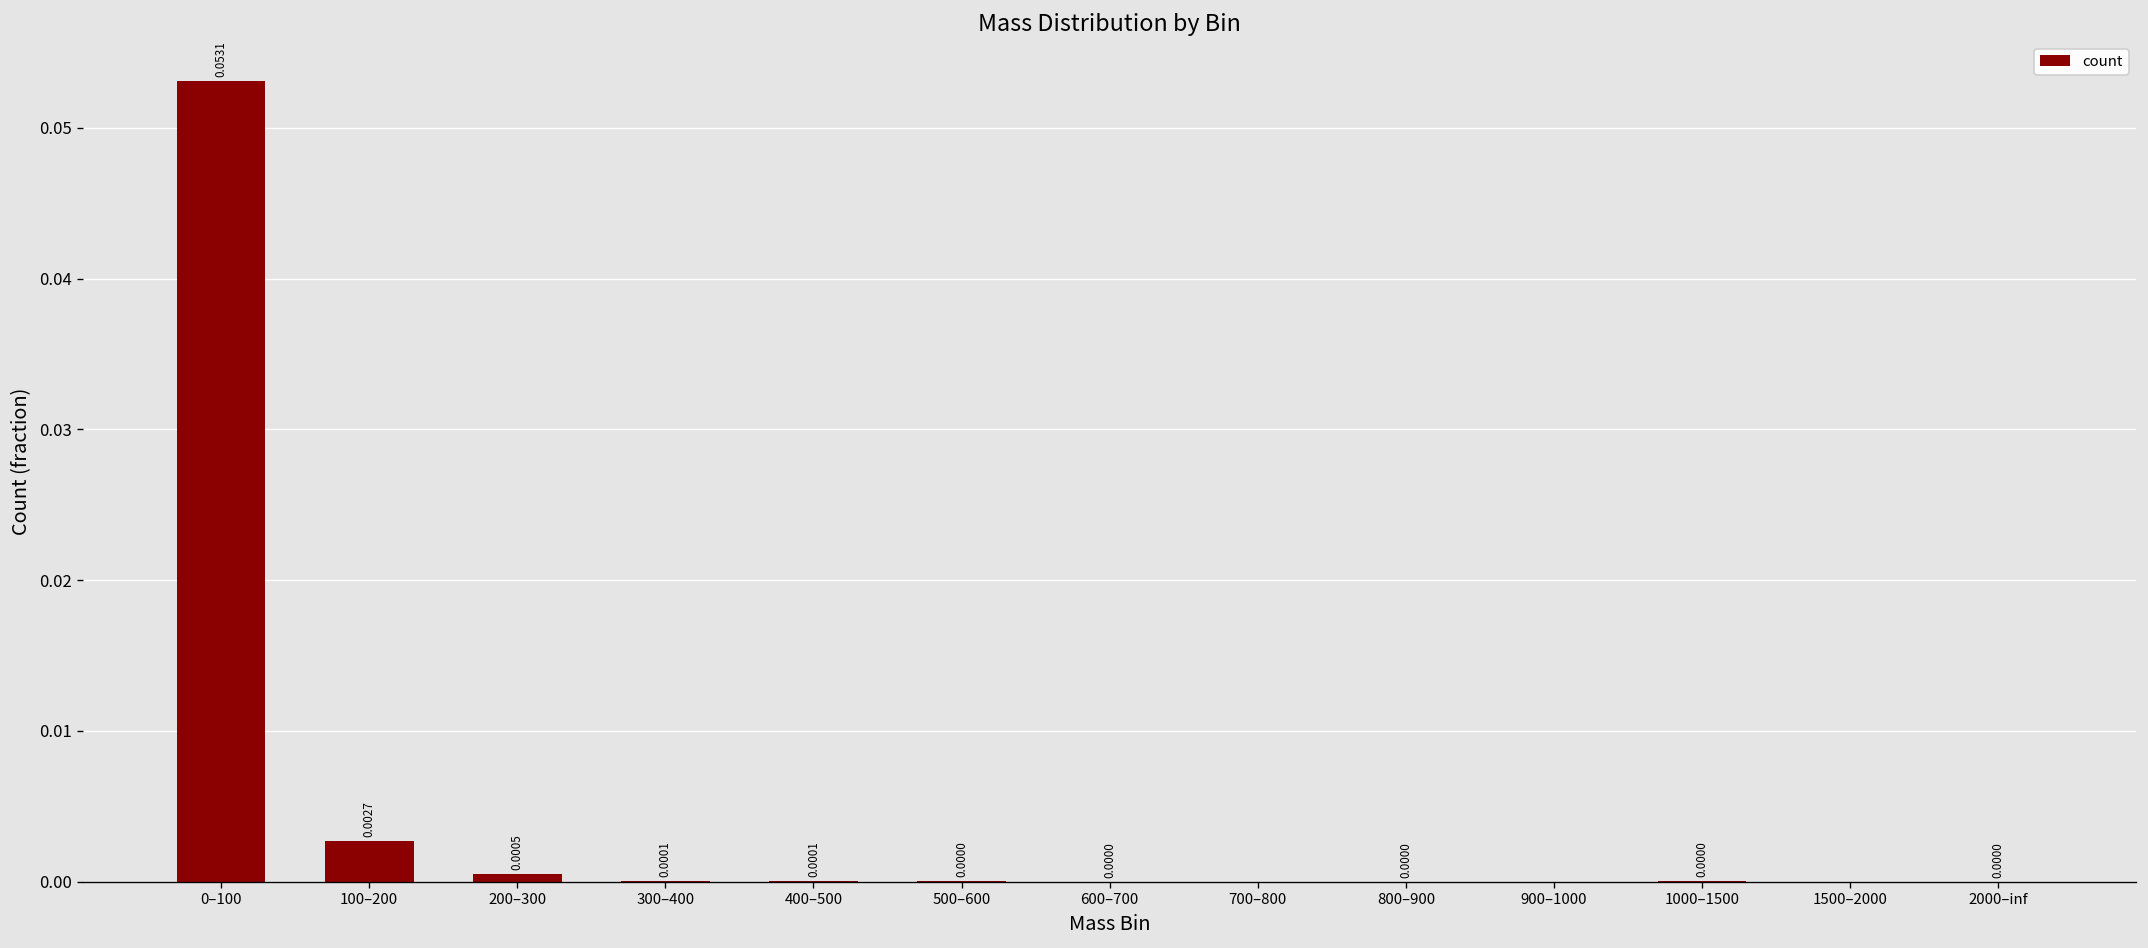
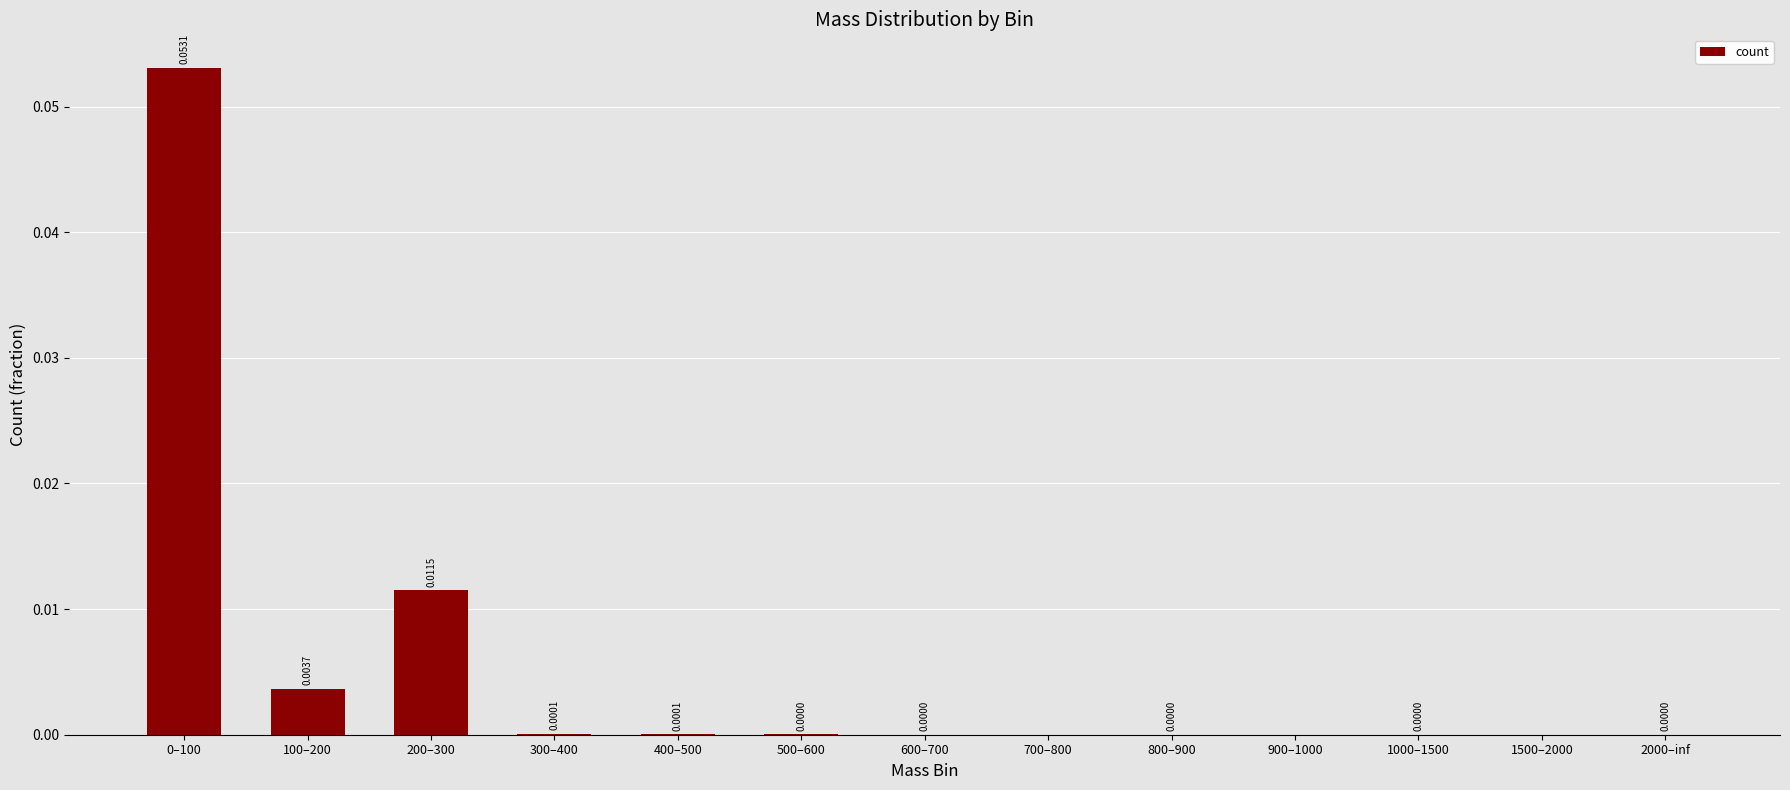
  {
    "0–100": 0.0531,
-   "100–200": 0.0027,
-   "200–300": 0.0005,
+   "100–200": 0.0037,
+   "200–300": 0.0115,
    "300–400": 0.0001,
    "400–500": 0.0001,
    "500–600": 0.0000,
    "600–700": 0.0000,
    "800–900": 0.0000,
    "1000–1500": 0.0000,
    "2000–inf": 0.0000
  }
